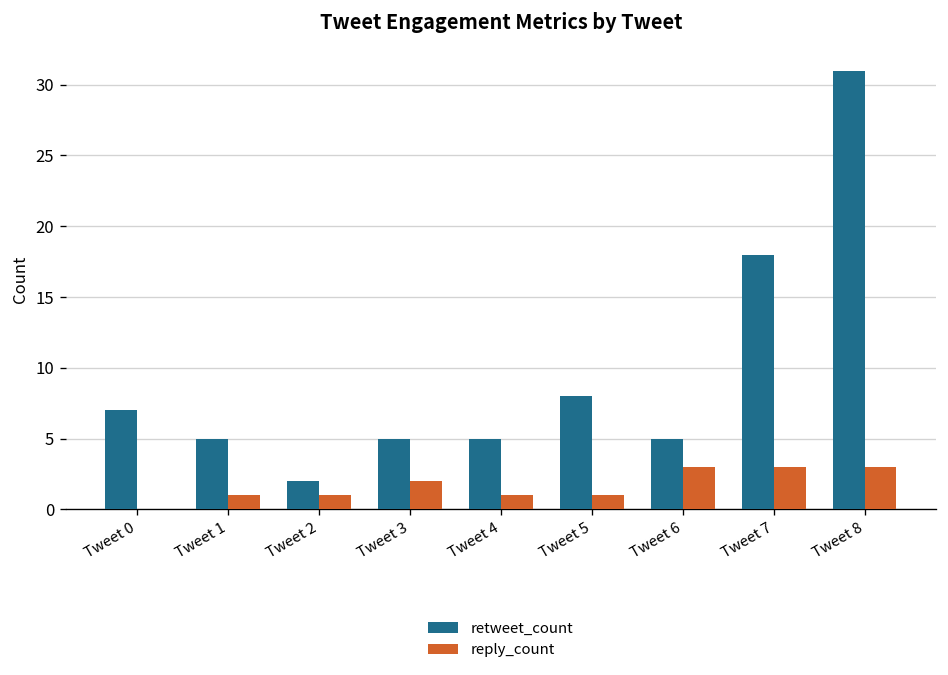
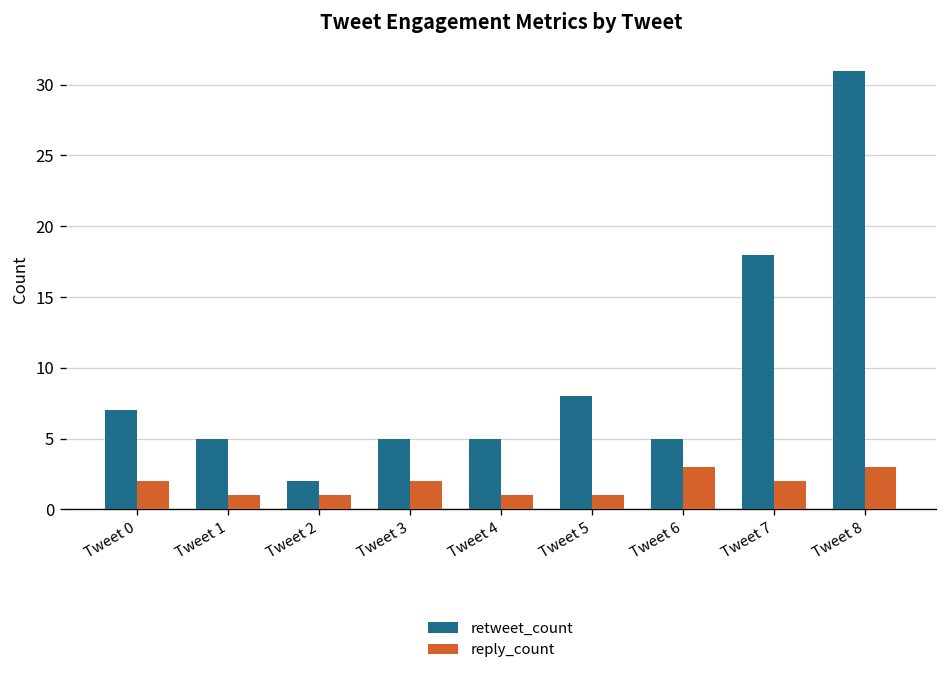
  {
    "retweet_count": {
      "Tweet 0": 7,
      "Tweet 1": 5,
      "Tweet 2": 2,
      "Tweet 3": 5,
      "Tweet 4": 5,
      "Tweet 5": 8,
      "Tweet 6": 5,
      "Tweet 7": 18,
      "Tweet 8": 31
    },
    "reply_count": {
-     "Tweet 0": 0,
+     "Tweet 0": 2,
      "Tweet 1": 1,
      "Tweet 2": 1,
      "Tweet 3": 2,
      "Tweet 4": 1,
      "Tweet 5": 1,
      "Tweet 6": 3,
-     "Tweet 7": 3,
+     "Tweet 7": 2,
      "Tweet 8": 3
    }
  }
